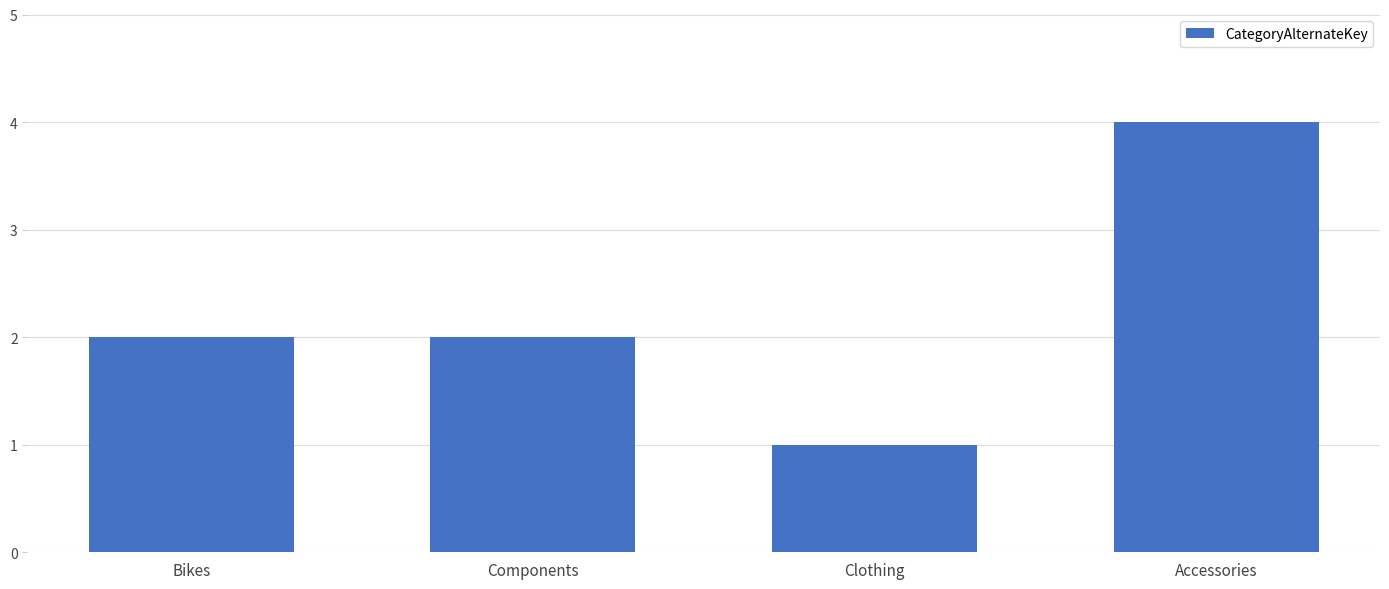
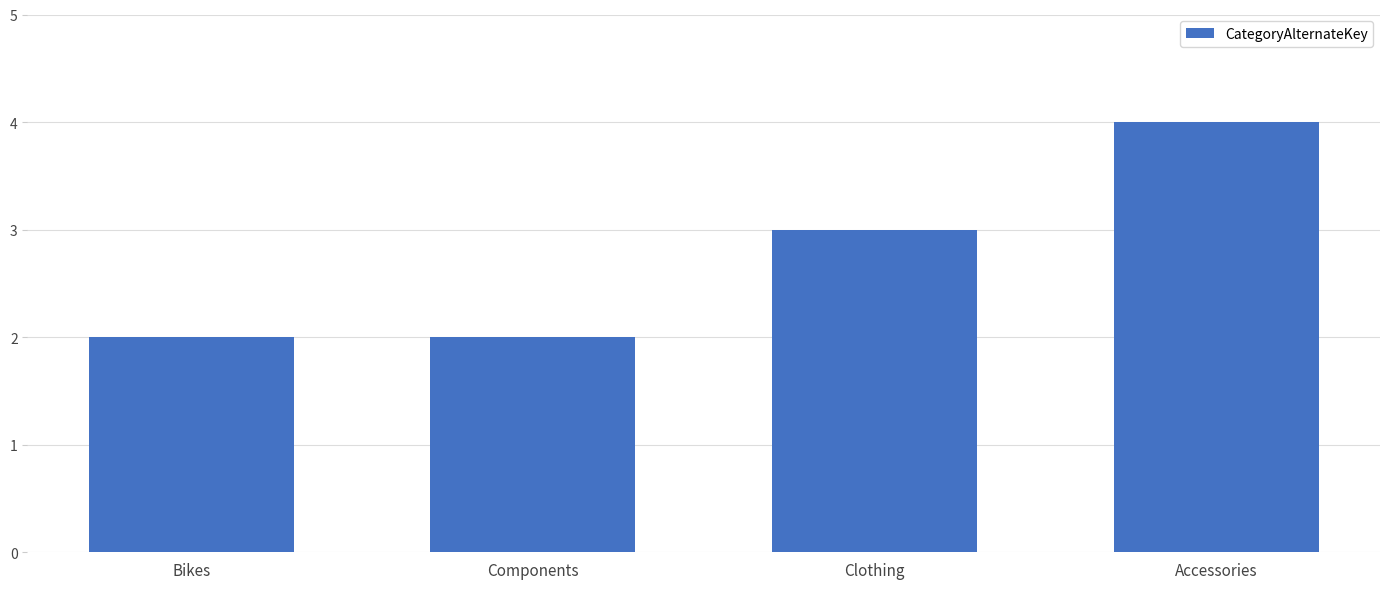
  {
    "Bikes": 2,
    "Components": 2,
-   "Clothing": 1,
+   "Clothing": 3,
    "Accessories": 4
  }
